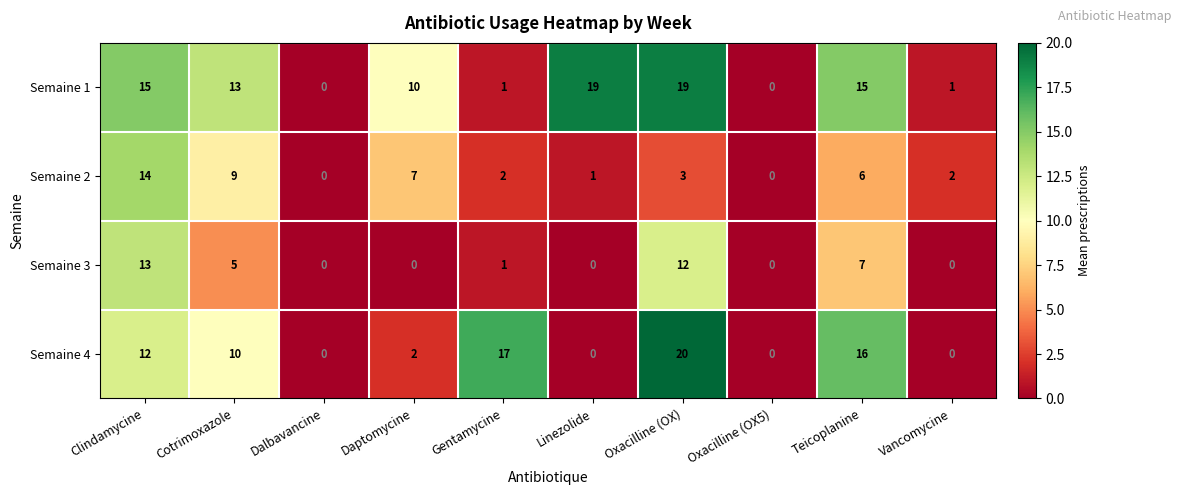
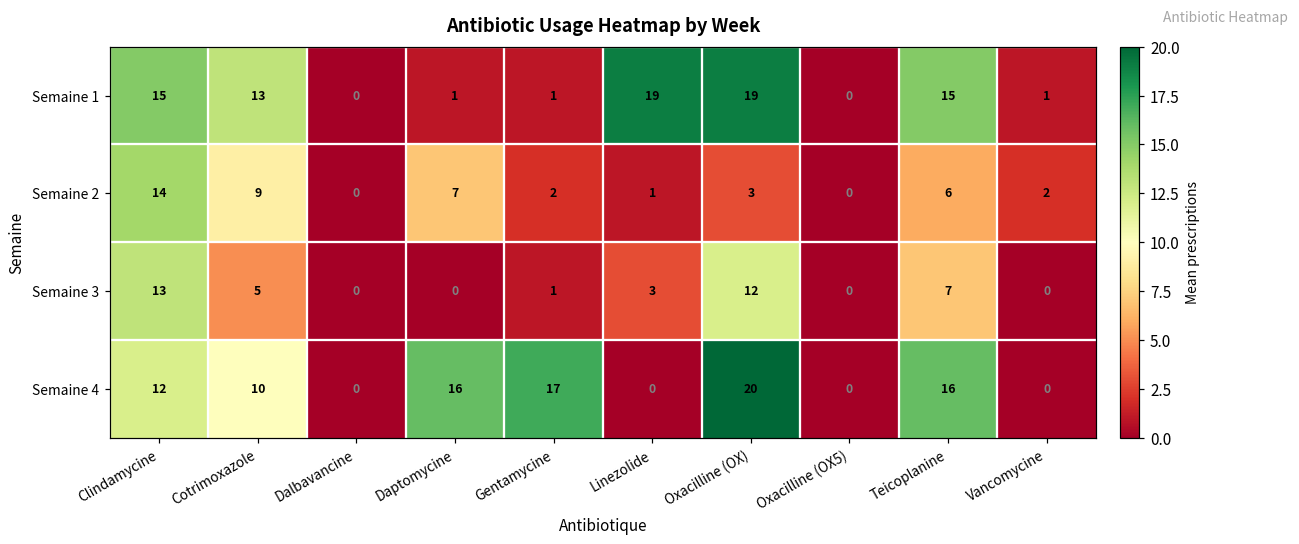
  {
    "Semaine 1": {
      "Clindamycine": 15,
      "Cotrimoxazole": 13,
      "Dalbavancine": 0,
-     "Daptomycine": 10,
+     "Daptomycine": 1,
      "Gentamycine": 1,
      "Linezolide": 19,
      "Oxacilline (OX)": 19,
      "Oxacilline (OX5)": 0,
      "Teicoplanine": 15,
      "Vancomycine": 1
    },
    "Semaine 2": {
      "Clindamycine": 14,
      "Cotrimoxazole": 9,
      "Dalbavancine": 0,
      "Daptomycine": 7,
      "Gentamycine": 2,
      "Linezolide": 1,
      "Oxacilline (OX)": 3,
      "Oxacilline (OX5)": 0,
      "Teicoplanine": 6,
      "Vancomycine": 2
    },
    "Semaine 3": {
      "Clindamycine": 13,
      "Cotrimoxazole": 5,
      "Dalbavancine": 0,
      "Daptomycine": 0,
      "Gentamycine": 1,
-     "Linezolide": 0,
+     "Linezolide": 3,
      "Oxacilline (OX)": 12,
      "Oxacilline (OX5)": 0,
      "Teicoplanine": 7,
      "Vancomycine": 0
    },
    "Semaine 4": {
      "Clindamycine": 12,
      "Cotrimoxazole": 10,
      "Dalbavancine": 0,
-     "Daptomycine": 2,
+     "Daptomycine": 16,
      "Gentamycine": 17,
      "Linezolide": 0,
      "Oxacilline (OX)": 20,
      "Oxacilline (OX5)": 0,
      "Teicoplanine": 16,
      "Vancomycine": 0
    }
  }
